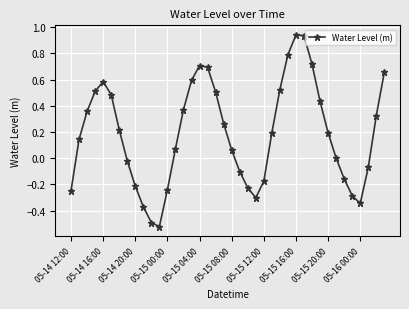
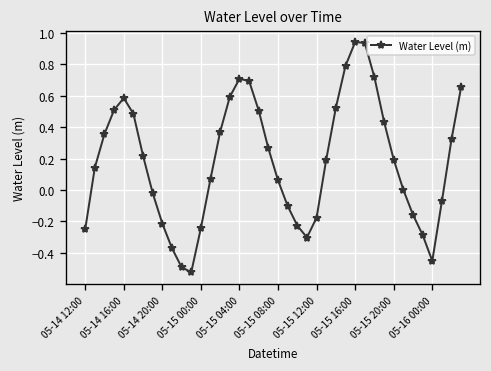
  {
    "05-14 12:00": -0.25,
    "05-14 16:00": 0.59,
    "05-14 20:00": -0.21,
    "05-15 00:00": -0.24,
    "05-15 04:00": 0.71,
    "05-15 08:00": 0.06,
    "05-15 12:00": -0.18,
    "05-15 16:00": 0.94,
    "05-15 20:00": 0.19,
-   "05-16 00:00": -0.35
+   "05-16 00:00": -0.45
  }
